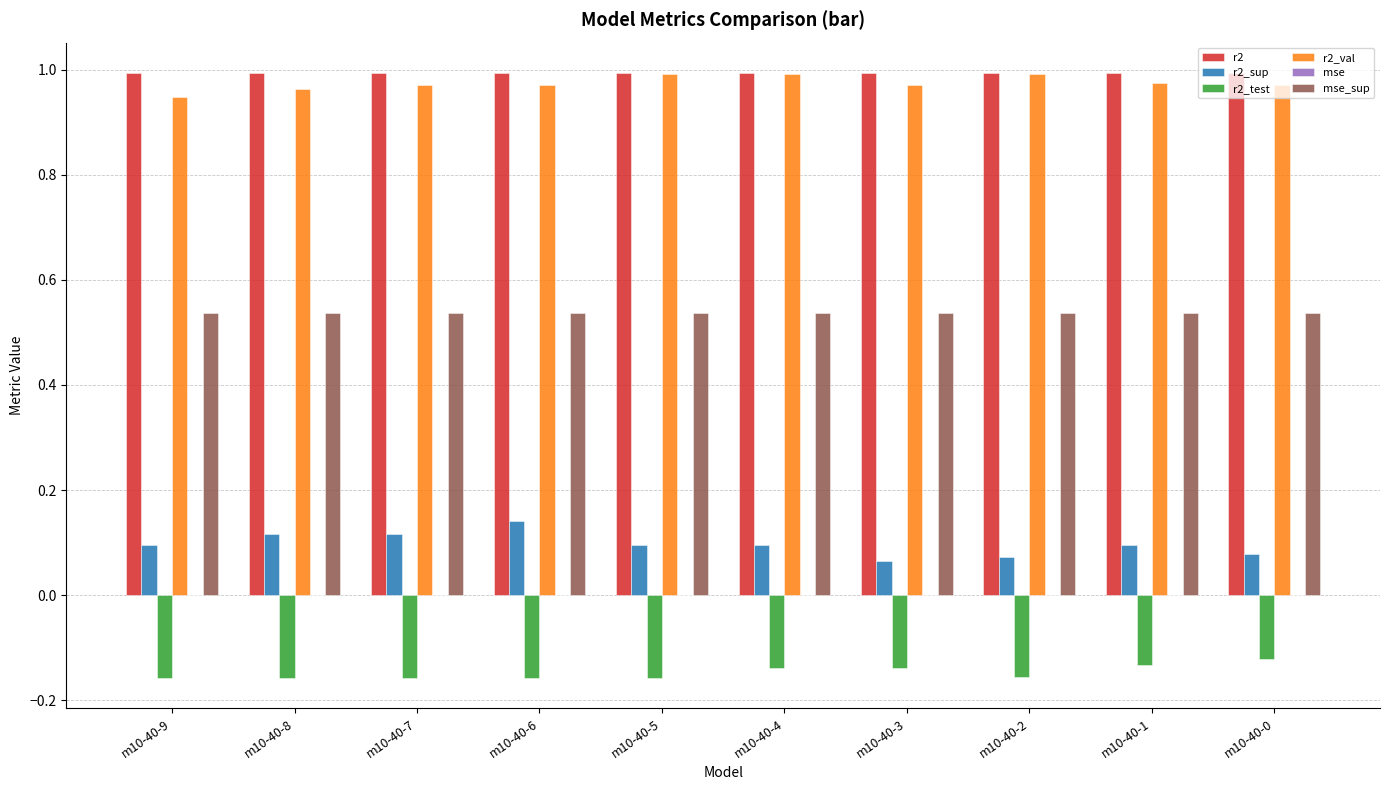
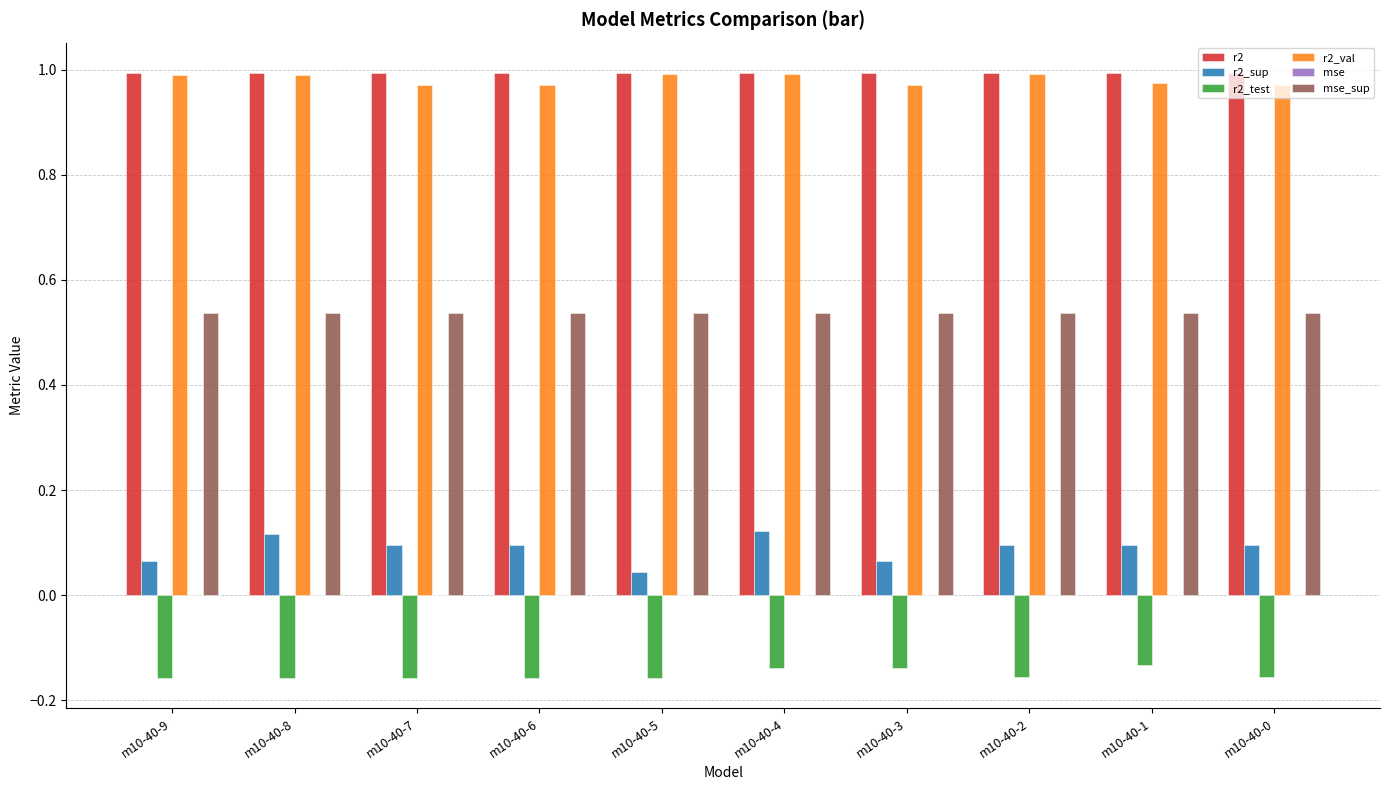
  {
    "r2": {
      "m10-40-9": 0.99,
      "m10-40-8": 0.99,
      "m10-40-7": 0.99,
      "m10-40-6": 0.99,
      "m10-40-5": 0.99,
      "m10-40-4": 0.99,
      "m10-40-3": 0.99,
      "m10-40-2": 0.99,
      "m10-40-1": 0.99
    },
    "r2_sup": {
-     "m10-40-9": 0.10,
+     "m10-40-9": 0.07,
      "m10-40-8": 0.12,
-     "m10-40-7": 0.12,
-     "m10-40-6": 0.14,
-     "m10-40-5": 0.10,
-     "m10-40-4": 0.10,
+     "m10-40-7": 0.10,
+     "m10-40-6": 0.10,
+     "m10-40-5": 0.04,
+     "m10-40-4": 0.12,
      "m10-40-3": 0.06,
-     "m10-40-2": 0.07,
+     "m10-40-2": 0.10,
      "m10-40-1": 0.10,
-     "m10-40-0": 0.08
+     "m10-40-0": 0.09
    },
    "r2_test": {
      "m10-40-9": -0.16,
      "m10-40-8": -0.16,
      "m10-40-7": -0.16,
      "m10-40-6": -0.16,
      "m10-40-5": -0.16,
      "m10-40-4": -0.14,
      "m10-40-3": -0.14,
      "m10-40-2": -0.16,
      "m10-40-1": -0.13,
-     "m10-40-0": -0.12
+     "m10-40-0": -0.16
    },
    "r2_val": {
-     "m10-40-9": 0.95,
-     "m10-40-8": 0.96,
+     "m10-40-9": 0.99,
+     "m10-40-8": 0.99,
      "m10-40-7": 0.97,
      "m10-40-6": 0.97,
      "m10-40-5": 0.99,
      "m10-40-4": 0.99,
      "m10-40-3": 0.97,
      "m10-40-2": 0.99,
      "m10-40-1": 0.97
    },
    "mse_sup": {
      "m10-40-9": 0.54,
      "m10-40-8": 0.54,
      "m10-40-7": 0.54,
      "m10-40-6": 0.54,
      "m10-40-5": 0.54,
      "m10-40-4": 0.54,
      "m10-40-3": 0.54,
      "m10-40-2": 0.54,
      "m10-40-1": 0.54,
      "m10-40-0": 0.54
    }
  }
